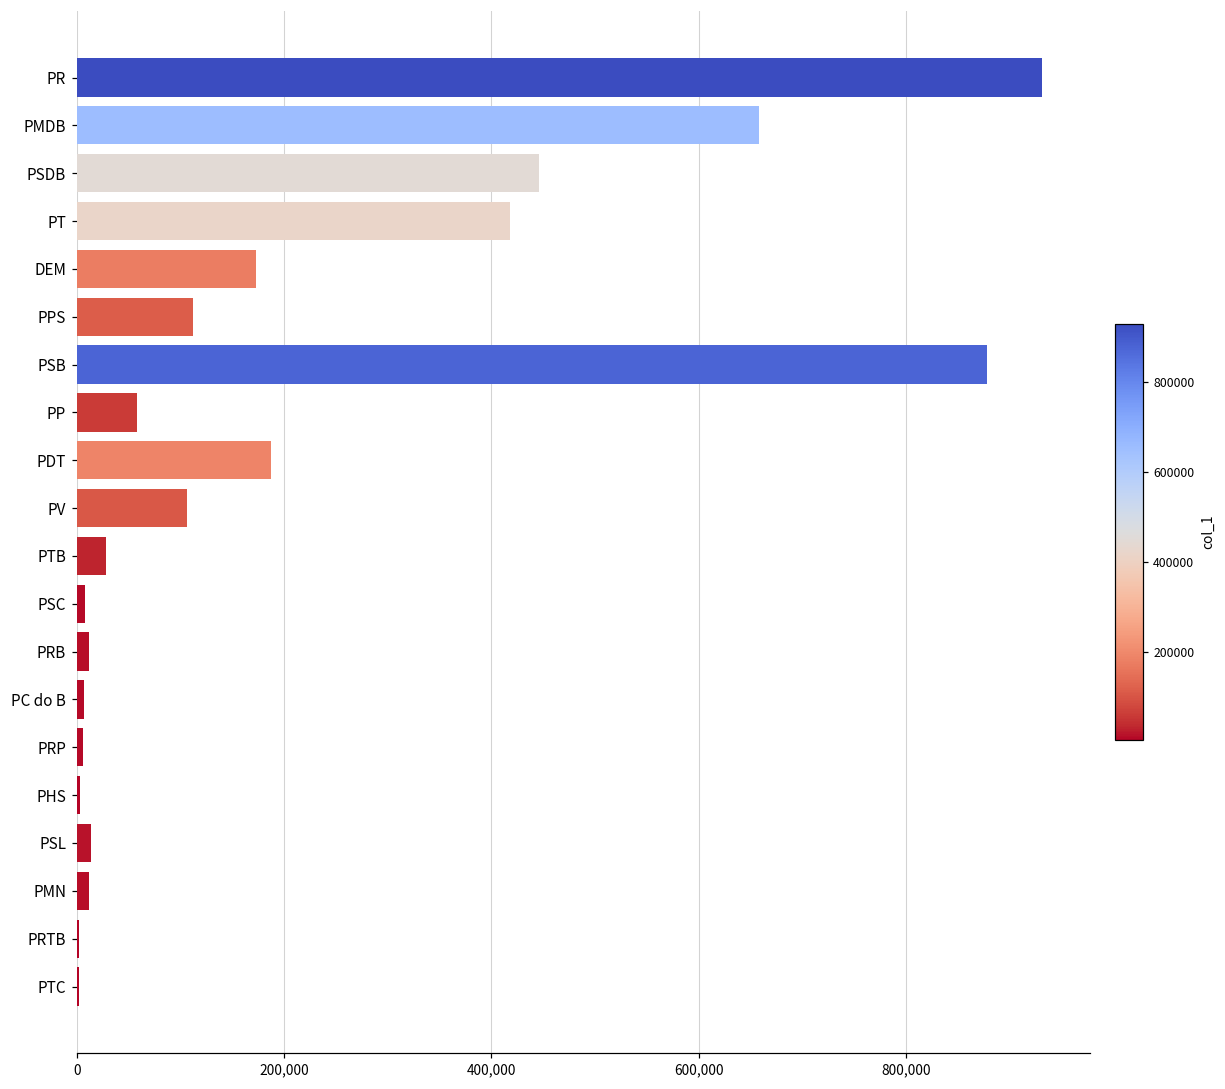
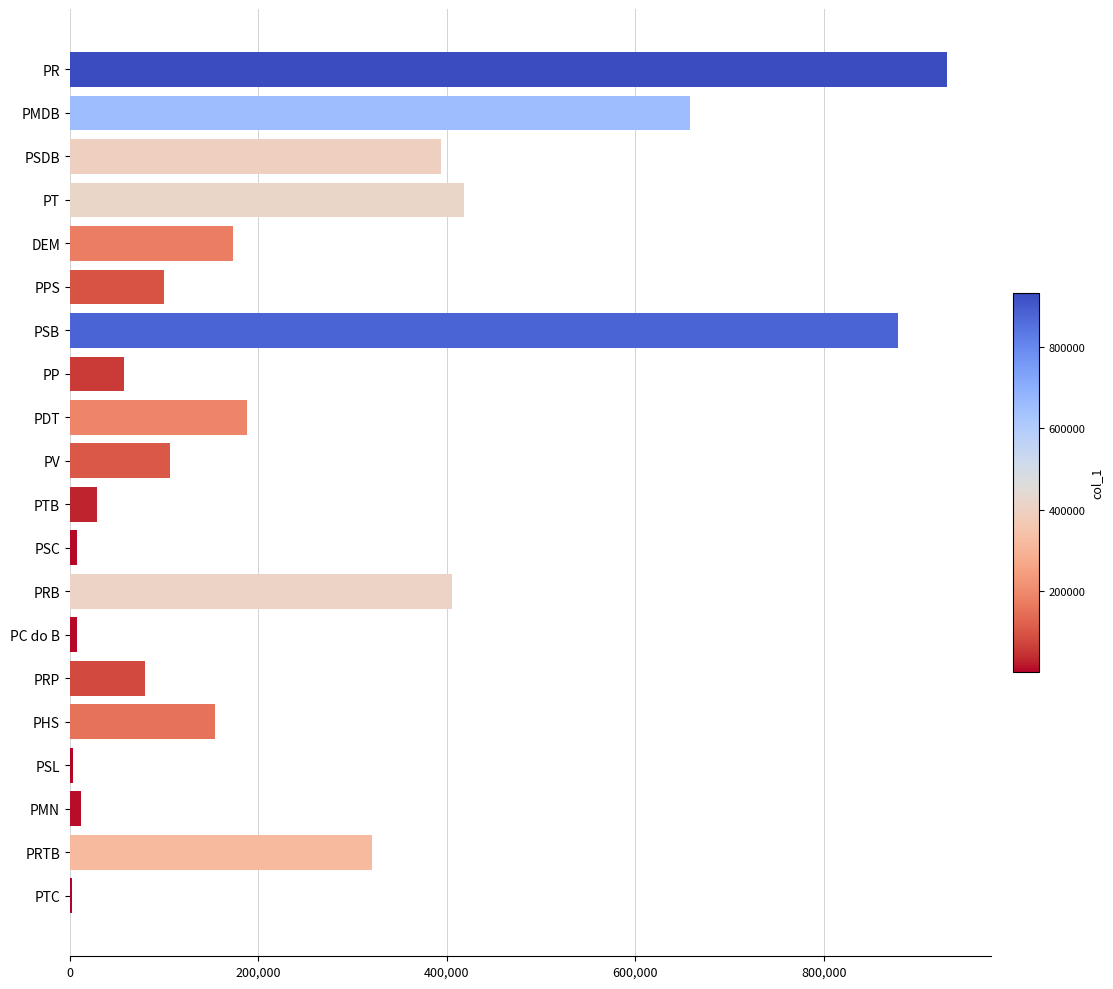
  {
    "PR": "930,000",
    "PMDB": "660,000",
-   "PSDB": "450,000",
+   "PSDB": "390,000",
    "PT": "420,000",
    "DEM": "170,000",
-   "PPS": "110,000",
+   "PPS": "100,000",
    "PSB": "880,000",
    "PP": "60,000",
    "PDT": "190,000",
    "PV": "110,000",
    "PTB": "30,000",
    "PSC": "10,000",
-   "PRB": "10,000",
+   "PRB": "410,000",
    "PC do B": "10,000",
-   "PRP": "10,000",
-   "PHS": "0",
-   "PSL": "10,000",
+   "PRP": "80,000",
+   "PHS": "150,000",
+   "PSL": "0",
    "PMN": "10,000",
-   "PRTB": "0"
+   "PRTB": "320,000"
  }
